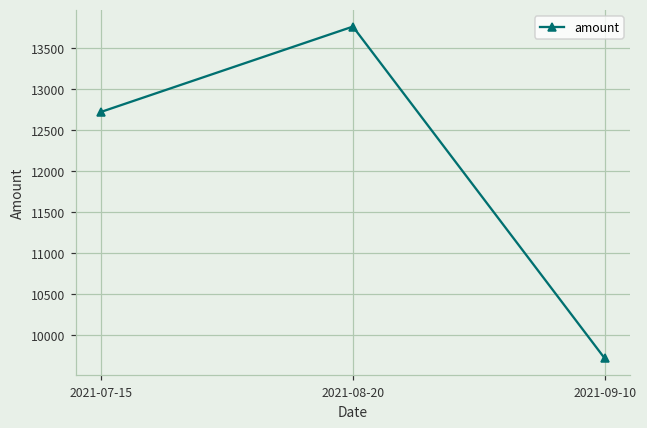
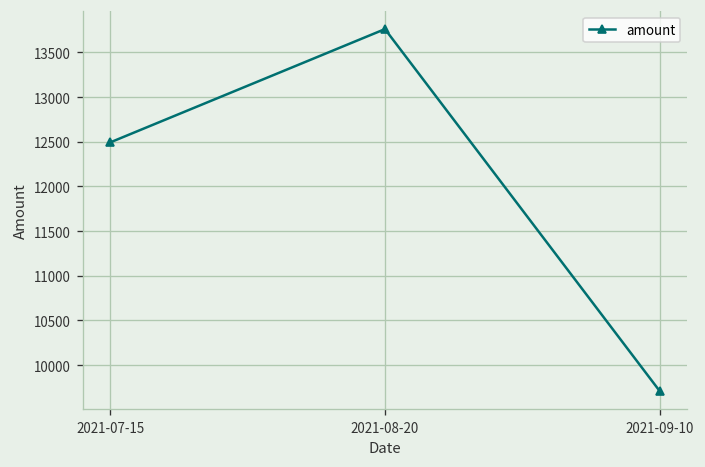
  {
-   "2021-07-15": 12700,
+   "2021-07-15": 12500,
    "2021-08-20": 13800,
    "2021-09-10": 9700
  }
